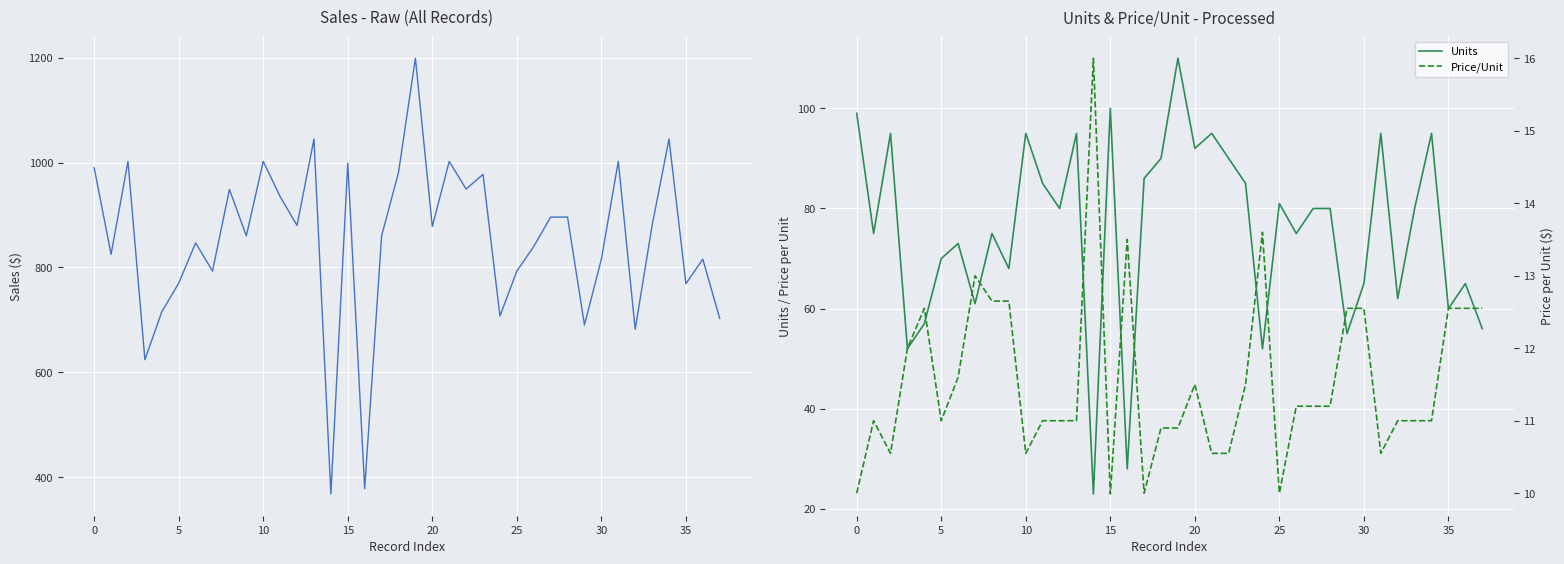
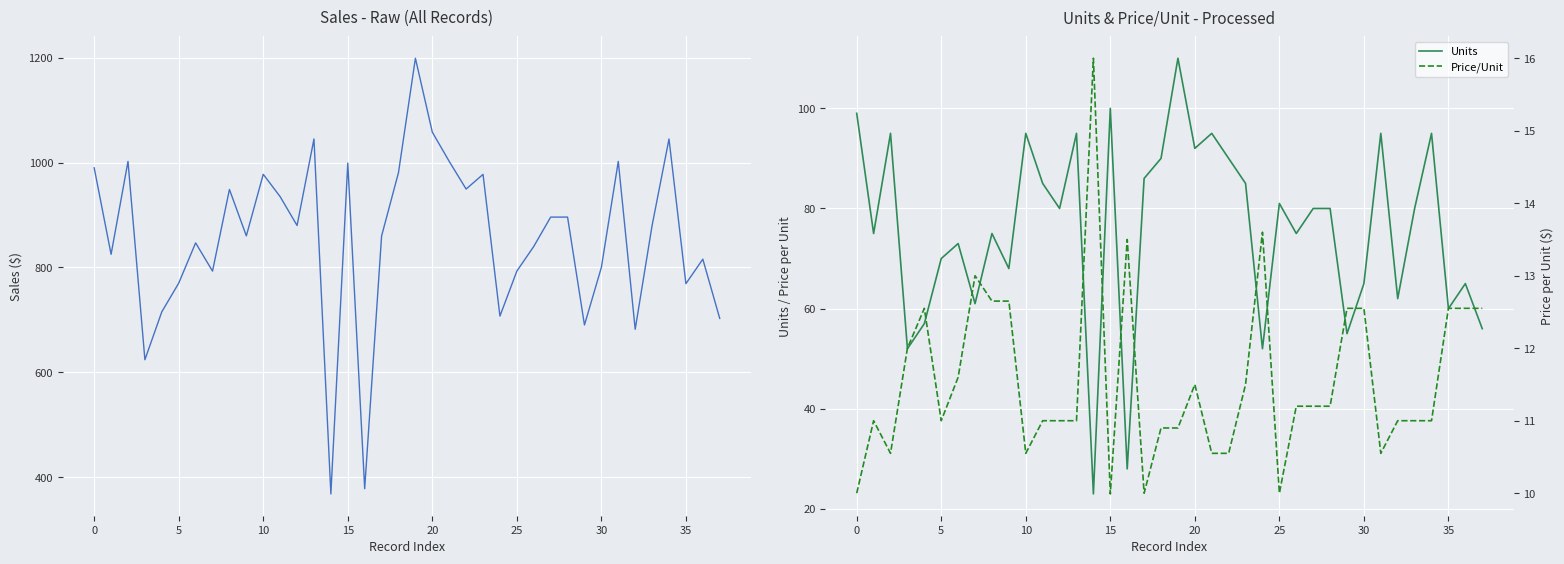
  {
    "Sales - Raw (All Records)": {
      "0": 990,
      "5": 770,
-     "10": 1000,
+     "10": 980,
      "15": 1000,
-     "20": 880,
+     "20": 1060,
      "25": 790,
-     "30": 820,
+     "30": 800,
      "35": 770
    }
  }
